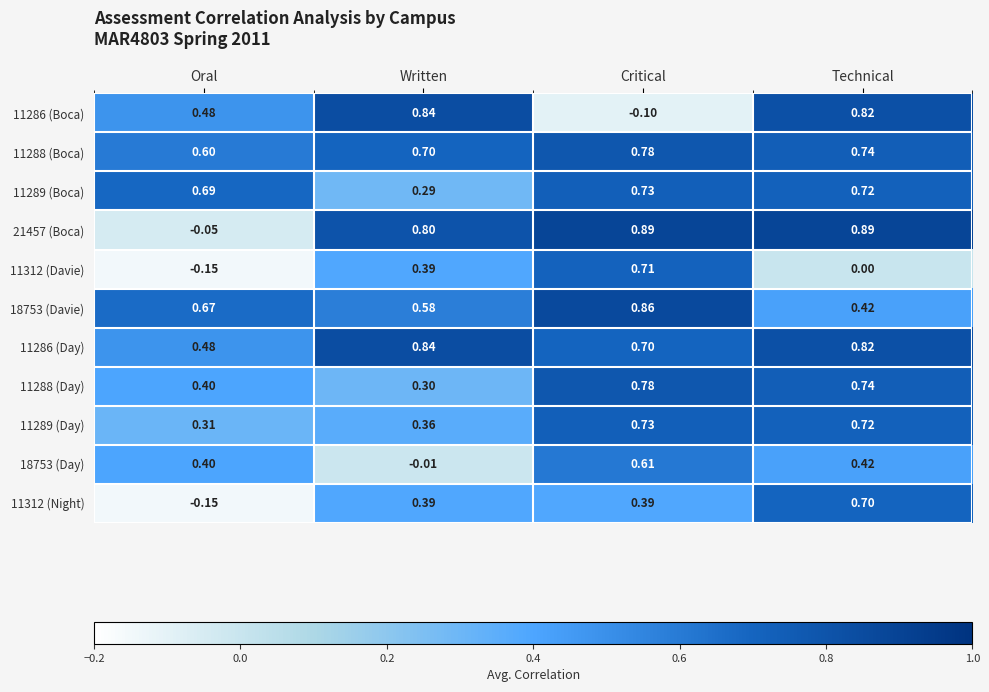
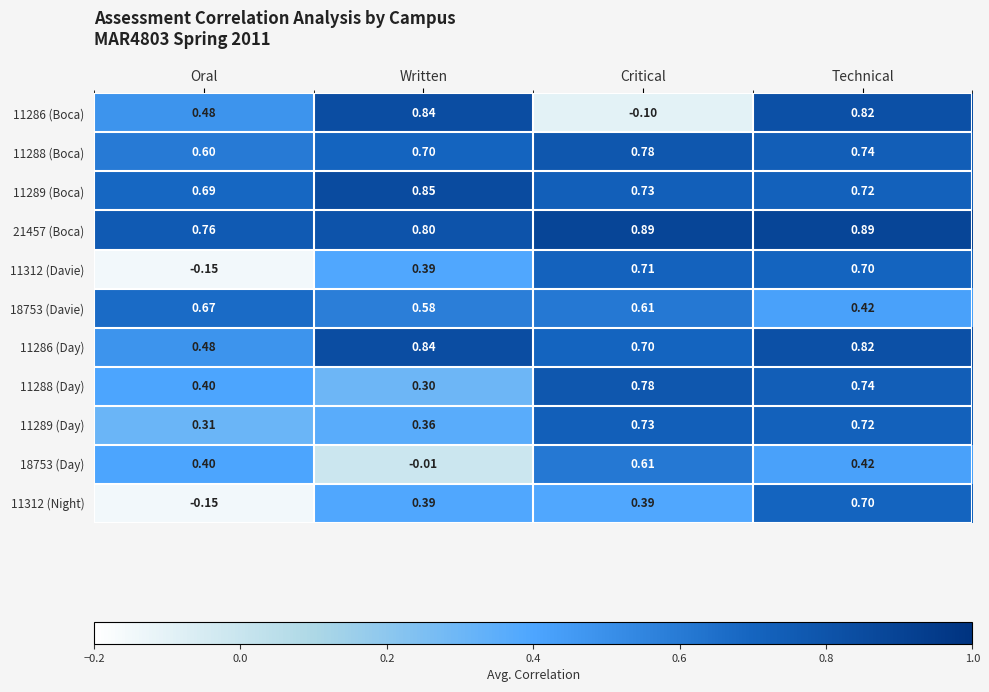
  {
    "11286 (Boca)": {
      "Oral": 0.48,
      "Written": 0.84,
      "Critical": -0.10,
      "Technical": 0.82
    },
    "11288 (Boca)": {
      "Oral": 0.60,
      "Written": 0.70,
      "Critical": 0.78,
      "Technical": 0.74
    },
    "11289 (Boca)": {
      "Oral": 0.69,
-     "Written": 0.29,
+     "Written": 0.85,
      "Critical": 0.73,
      "Technical": 0.72
    },
    "21457 (Boca)": {
-     "Oral": -0.05,
+     "Oral": 0.76,
      "Written": 0.80,
      "Critical": 0.89,
      "Technical": 0.89
    },
    "11312 (Davie)": {
      "Oral": -0.15,
      "Written": 0.39,
      "Critical": 0.71,
-     "Technical": 0.00
+     "Technical": 0.70
    },
    "18753 (Davie)": {
      "Oral": 0.67,
      "Written": 0.58,
-     "Critical": 0.86,
+     "Critical": 0.61,
      "Technical": 0.42
    },
    "11286 (Day)": {
      "Oral": 0.48,
      "Written": 0.84,
      "Critical": 0.70,
      "Technical": 0.82
    },
    "11288 (Day)": {
      "Oral": 0.40,
      "Written": 0.30,
      "Critical": 0.78,
      "Technical": 0.74
    },
    "11289 (Day)": {
      "Oral": 0.31,
      "Written": 0.36,
      "Critical": 0.73,
      "Technical": 0.72
    },
    "18753 (Day)": {
      "Oral": 0.40,
      "Written": -0.01,
      "Critical": 0.61,
      "Technical": 0.42
    },
    "11312 (Night)": {
      "Oral": -0.15,
      "Written": 0.39,
      "Critical": 0.39,
      "Technical": 0.70
    }
  }
